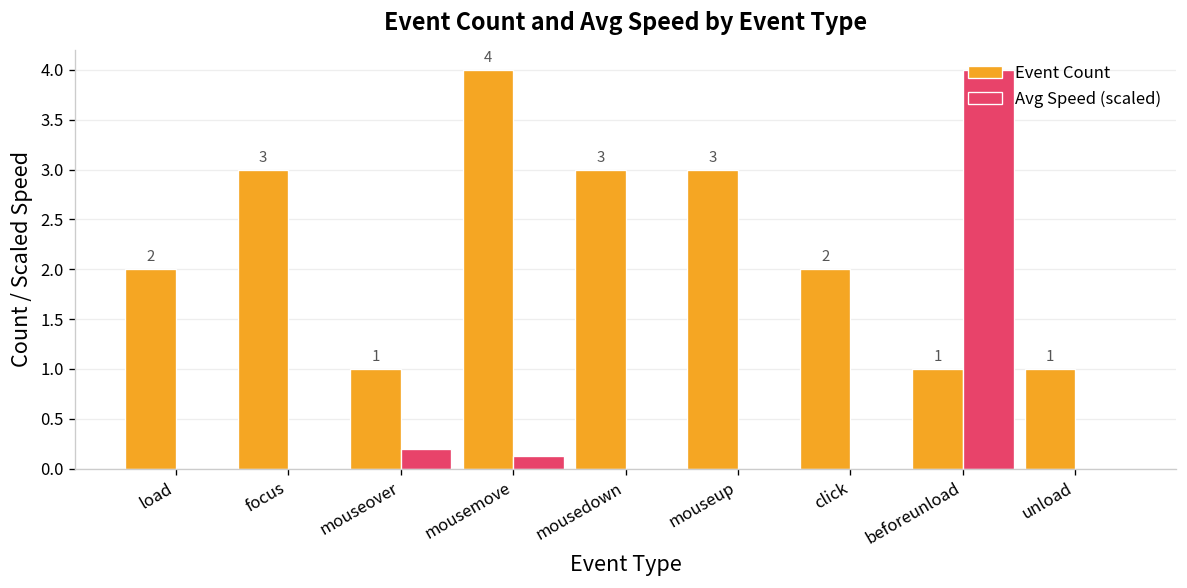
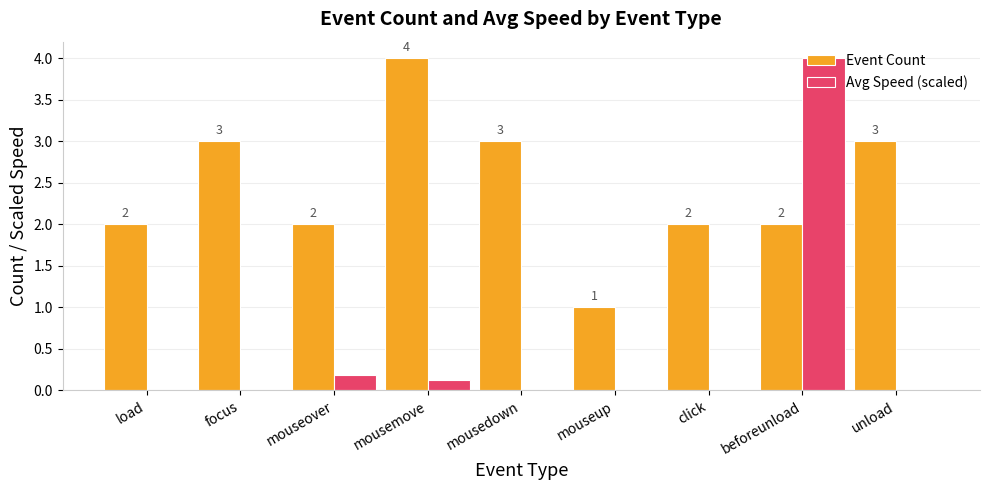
  {
    "Event Count": {
      "load": 2,
      "focus": 3,
-     "mouseover": 1,
+     "mouseover": 2,
      "mousemove": 4,
      "mousedown": 3,
-     "mouseup": 3,
+     "mouseup": 1,
      "click": 2,
-     "beforeunload": 1,
-     "unload": 1
+     "beforeunload": 2,
+     "unload": 3
    },
    "Avg Speed (scaled)": {
      "load": 0.0,
      "focus": 0.0,
      "mouseover": 0.2,
      "mousemove": 0.1,
      "mouseup": 0.0,
      "click": 0.0,
      "beforeunload": 4.0,
      "unload": 0.0
    }
  }
